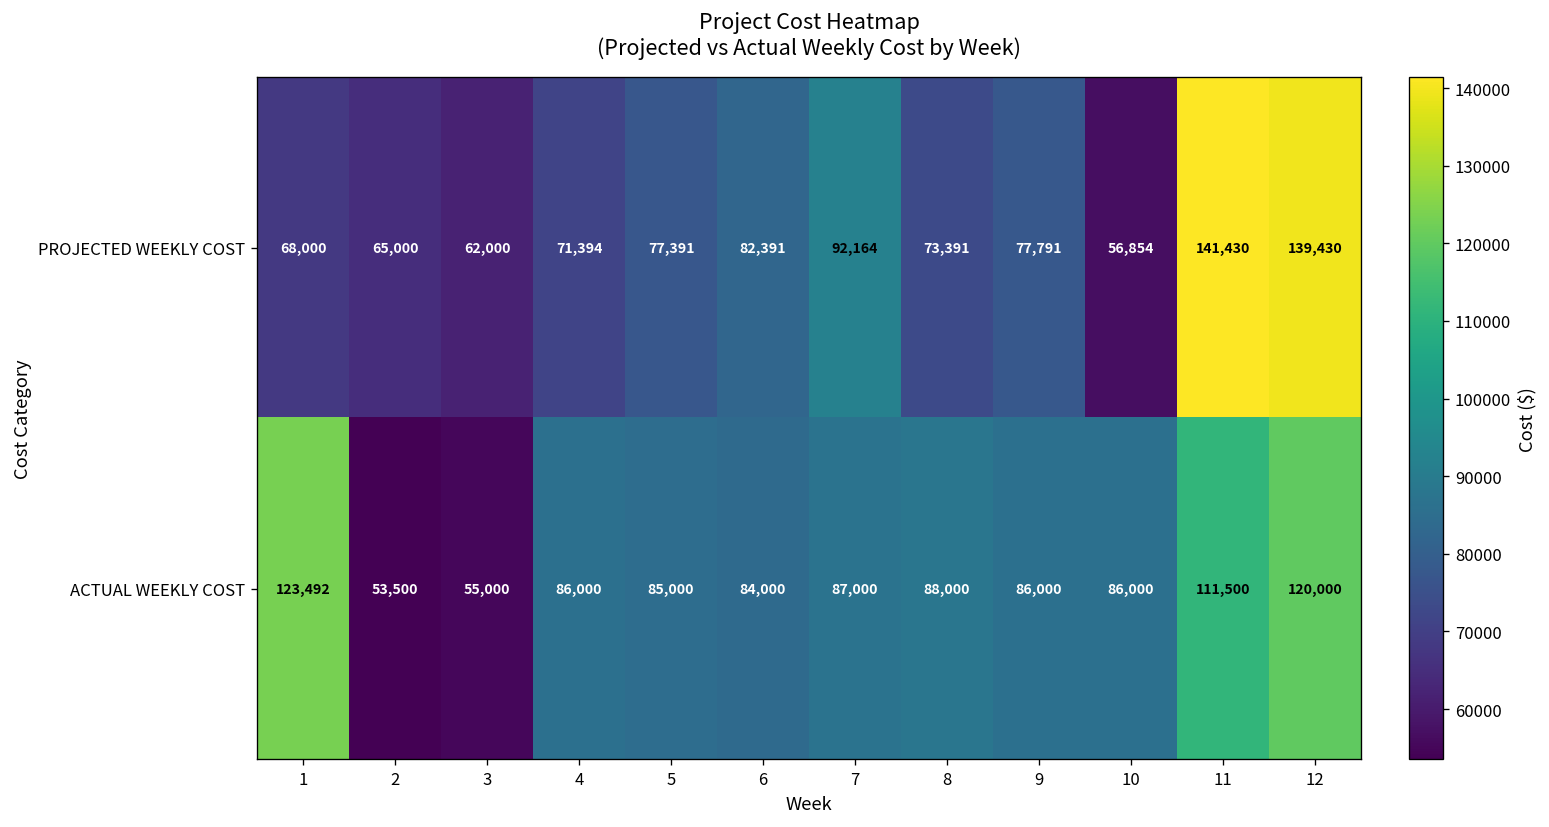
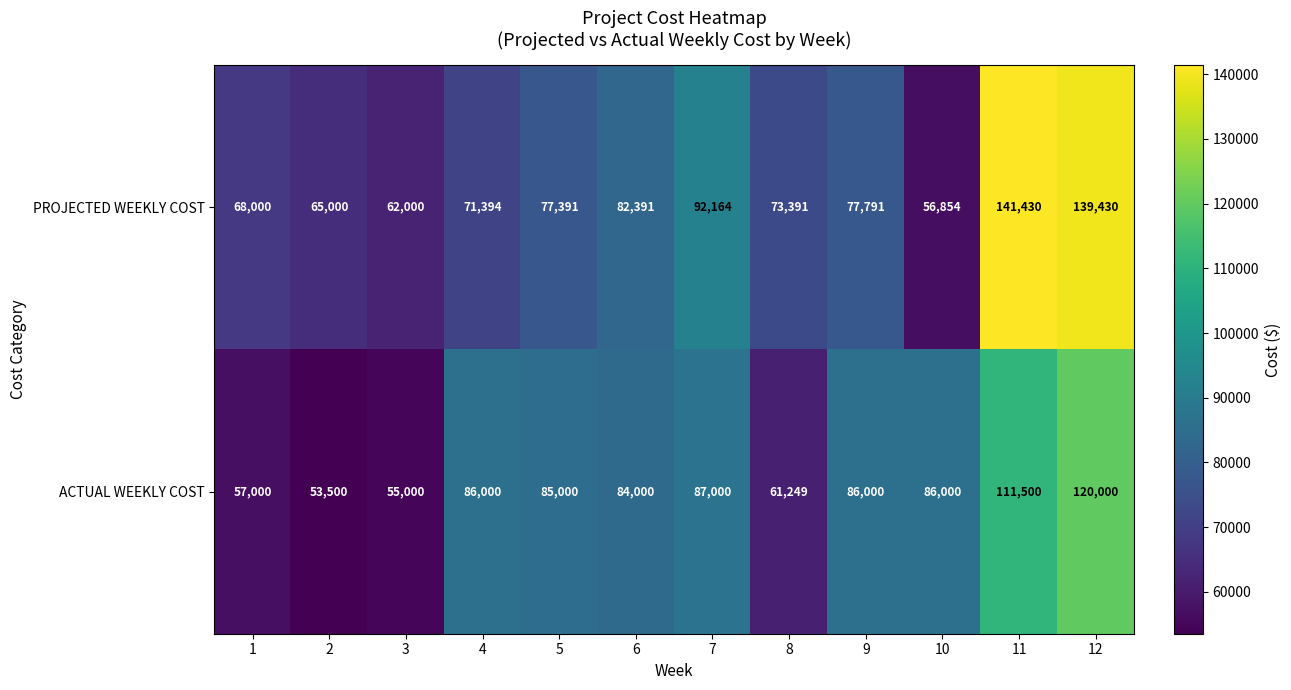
  {
    "PROJECTED WEEKLY COST": {
      "1": "68,000",
      "2": "65,000",
      "3": "62,000",
      "4": "71,394",
      "5": "77,391",
      "6": "82,391",
      "7": "92,164",
      "8": "73,391",
      "9": "77,791",
      "10": "56,854",
      "11": "141,430",
      "12": "139,430"
    },
    "ACTUAL WEEKLY COST": {
-     "1": "123,492",
+     "1": "57,000",
      "2": "53,500",
      "3": "55,000",
      "4": "86,000",
      "5": "85,000",
      "6": "84,000",
      "7": "87,000",
-     "8": "88,000",
+     "8": "61,249",
      "9": "86,000",
      "10": "86,000",
      "11": "111,500",
      "12": "120,000"
    }
  }
